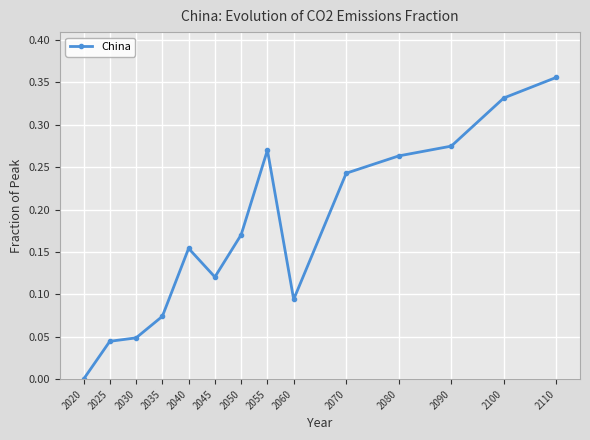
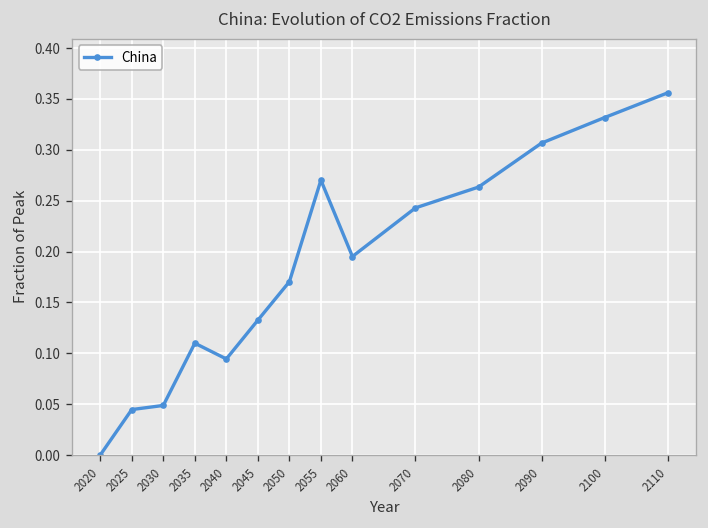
  {
    "2020": 0.00,
    "2025": 0.04,
    "2030": 0.05,
-   "2035": 0.07,
-   "2040": 0.15,
-   "2045": 0.12,
+   "2035": 0.11,
+   "2040": 0.09,
+   "2045": 0.13,
    "2050": 0.17,
    "2055": 0.27,
-   "2060": 0.09,
+   "2060": 0.20,
    "2070": 0.24,
    "2080": 0.26,
-   "2090": 0.27,
+   "2090": 0.31,
    "2100": 0.33,
    "2110": 0.36
  }
